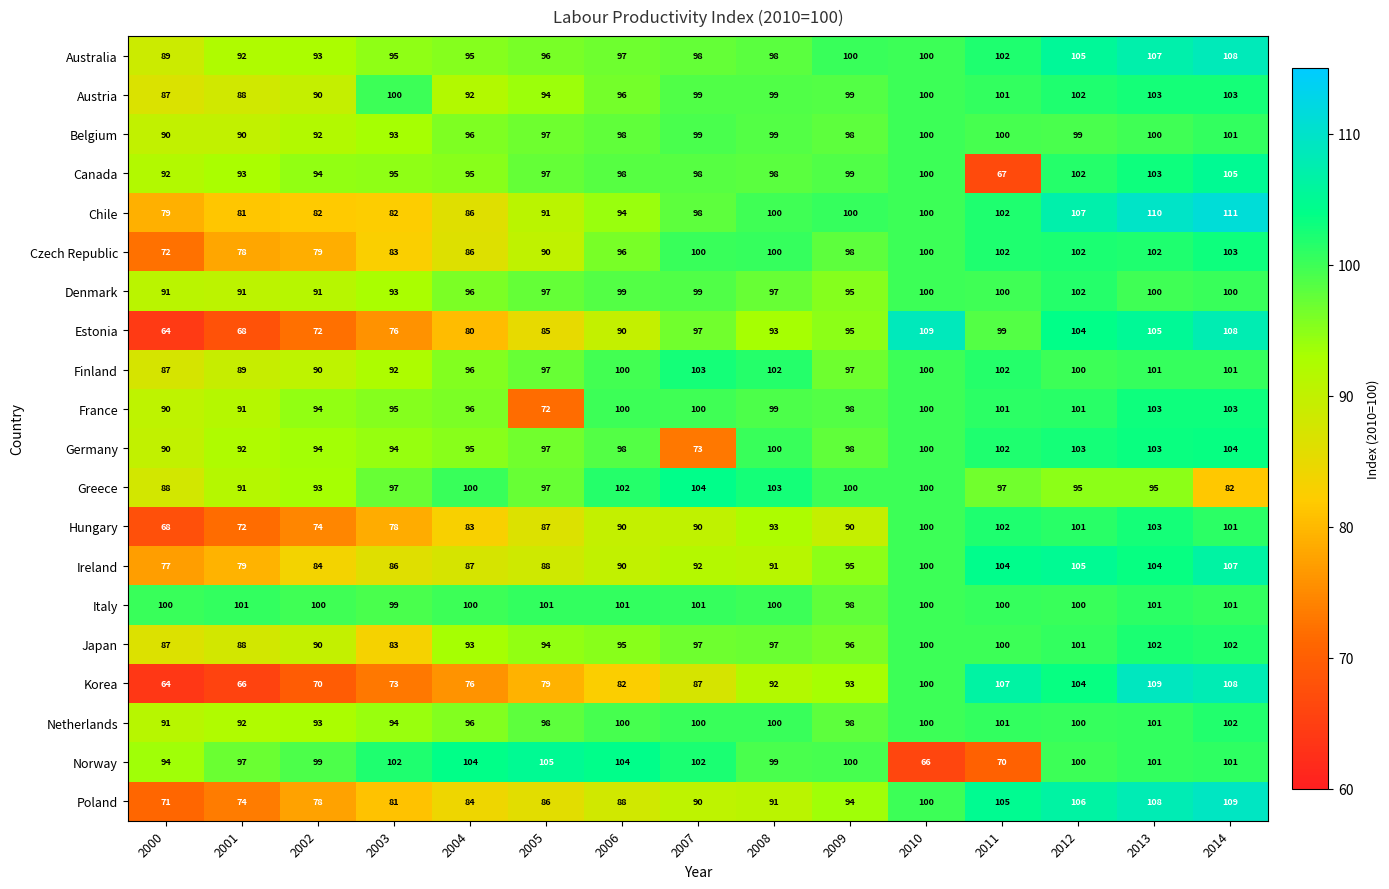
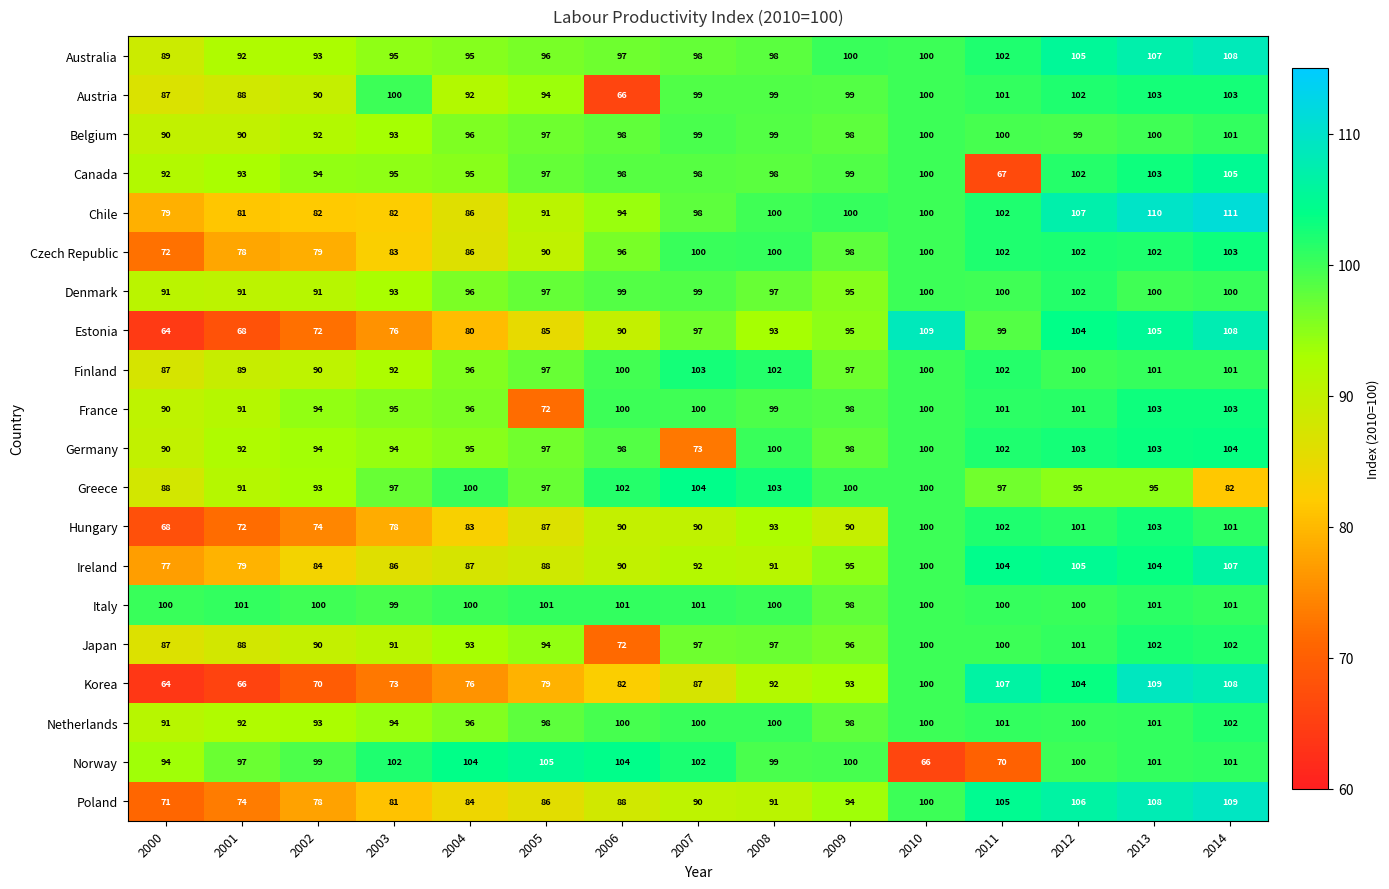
  {
    "Austria": {
      "2000": 87,
      "2001": 88,
      "2002": 90,
      "2003": 100,
      "2004": 92,
      "2005": 94,
-     "2006": 96,
+     "2006": 66,
      "2007": 99,
      "2008": 99,
      "2009": 99,
      "2010": 100,
      "2011": 101,
      "2012": 102,
      "2013": 103,
      "2014": 103
    },
    "Japan": {
      "2000": 87,
      "2001": 88,
      "2002": 90,
-     "2003": 83,
+     "2003": 91,
      "2004": 93,
      "2005": 94,
-     "2006": 95,
+     "2006": 72,
      "2007": 97,
      "2008": 97,
      "2009": 96,
      "2010": 100,
      "2011": 100,
      "2012": 101,
      "2013": 102,
      "2014": 102
    }
  }
